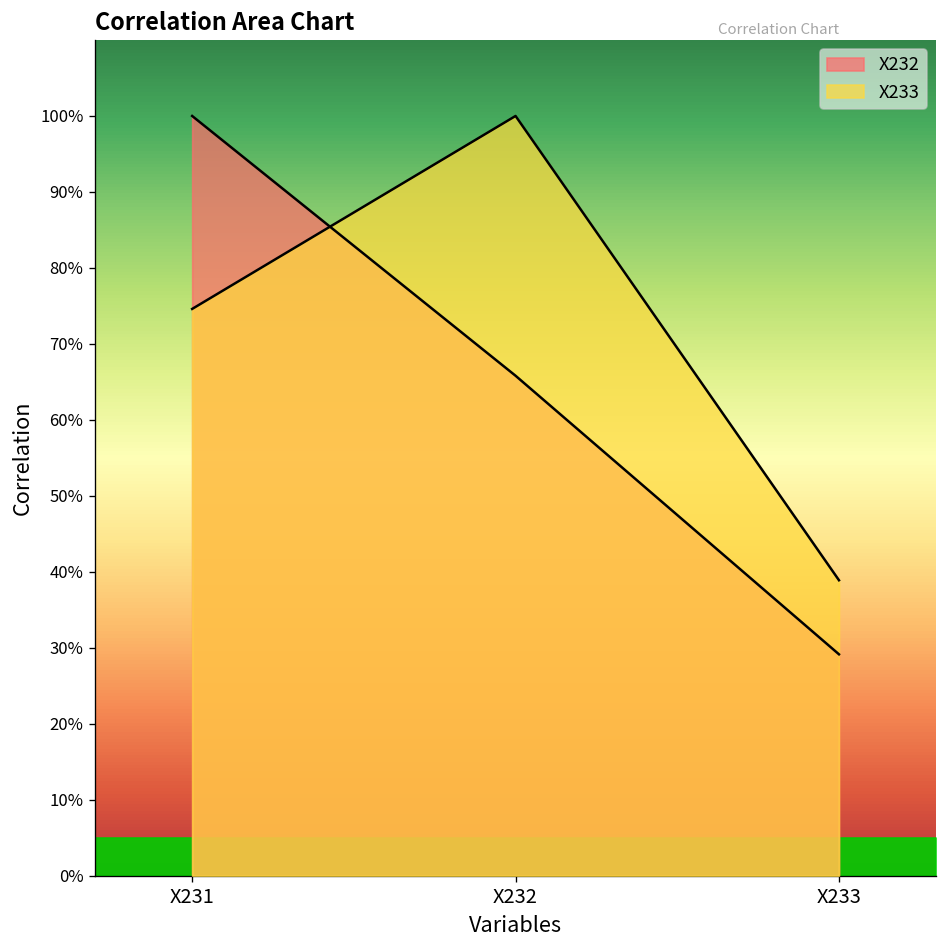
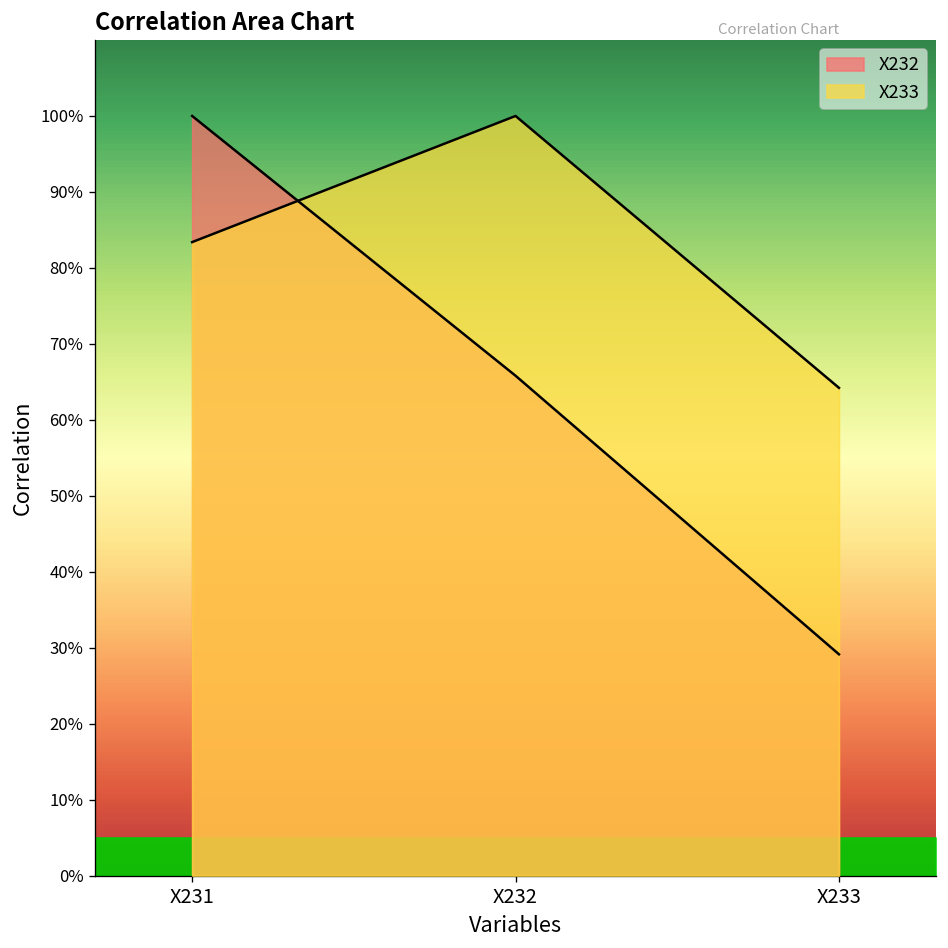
  {
    "X232": {
      "X231": "100%",
      "X232": "66%",
      "X233": "29%"
    },
    "X233": {
-     "X231": "75%",
+     "X231": "83%",
      "X232": "100%",
-     "X233": "39%"
+     "X233": "64%"
    }
  }
